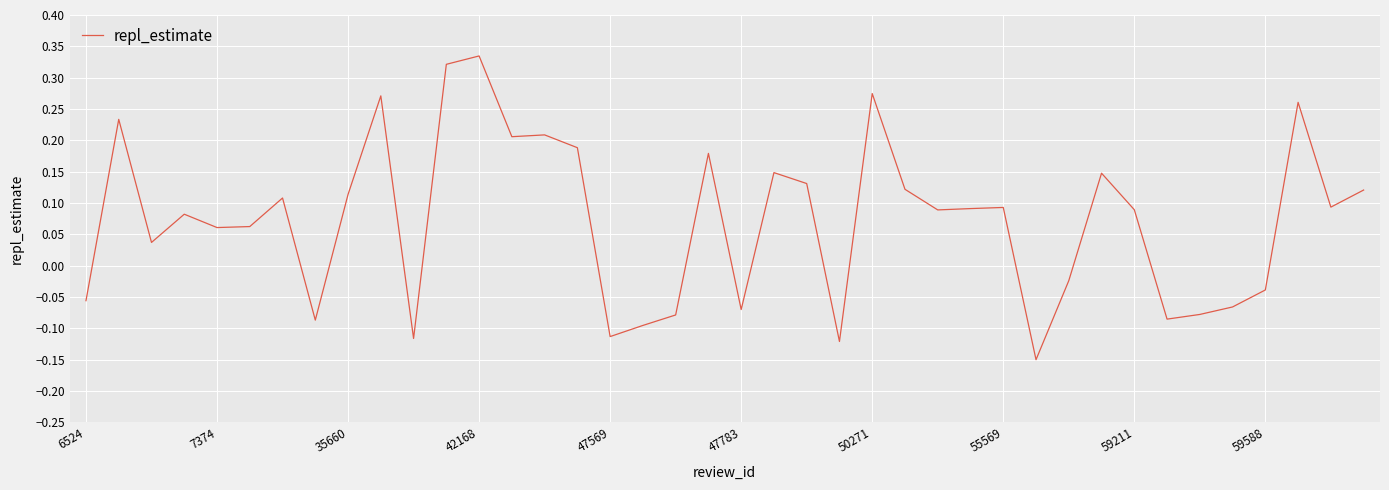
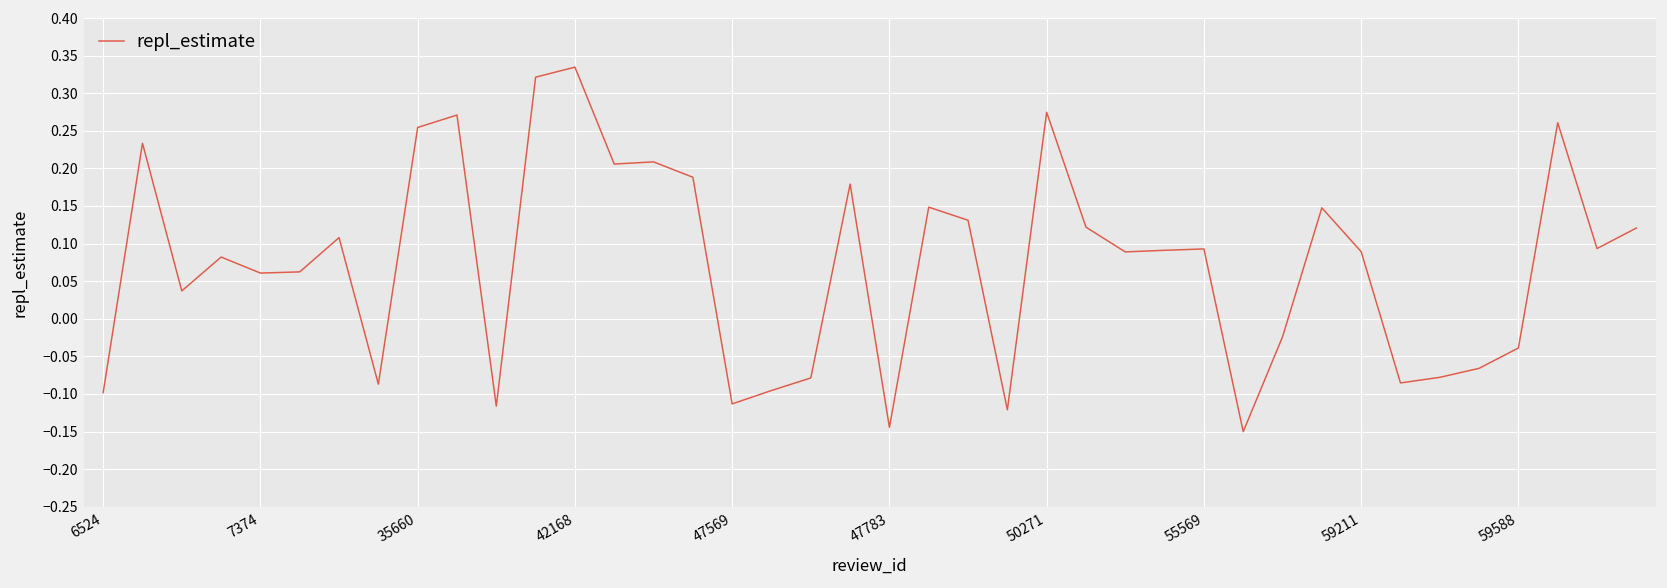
  {
-   "6524": -0.06,
+   "6524": -0.10,
    "7374": 0.06,
-   "35660": 0.11,
+   "35660": 0.25,
    "42168": 0.33,
    "47569": -0.11,
-   "47783": -0.07,
+   "47783": -0.14,
    "50271": 0.27,
    "55569": 0.09,
    "59211": 0.09,
    "59588": -0.04
  }
